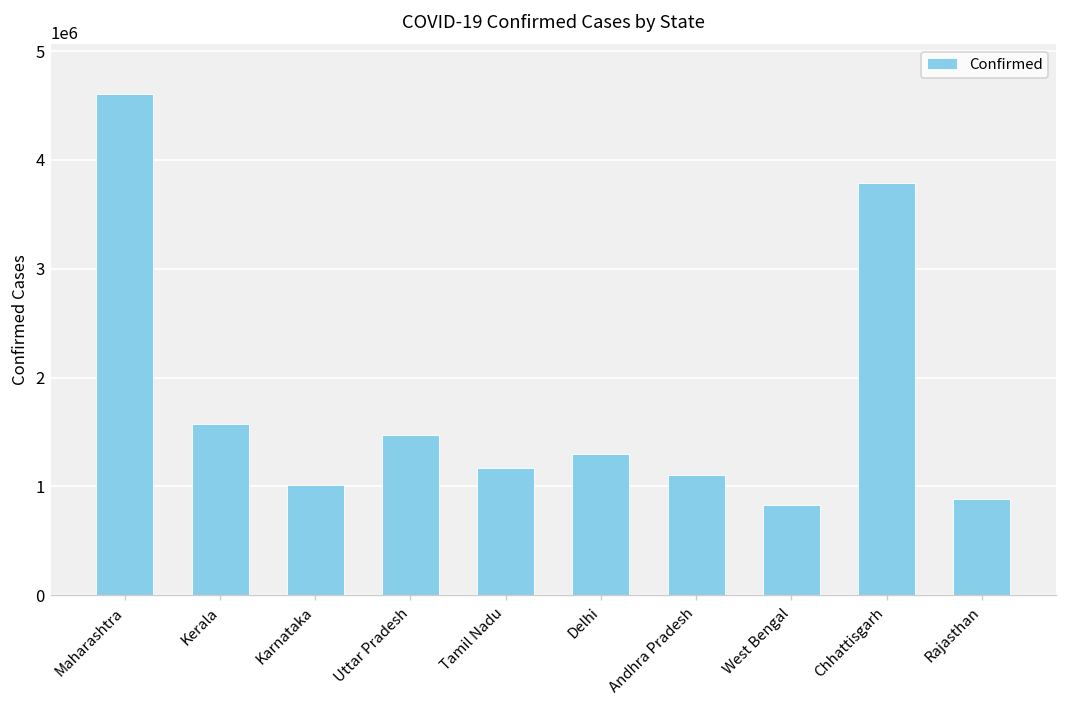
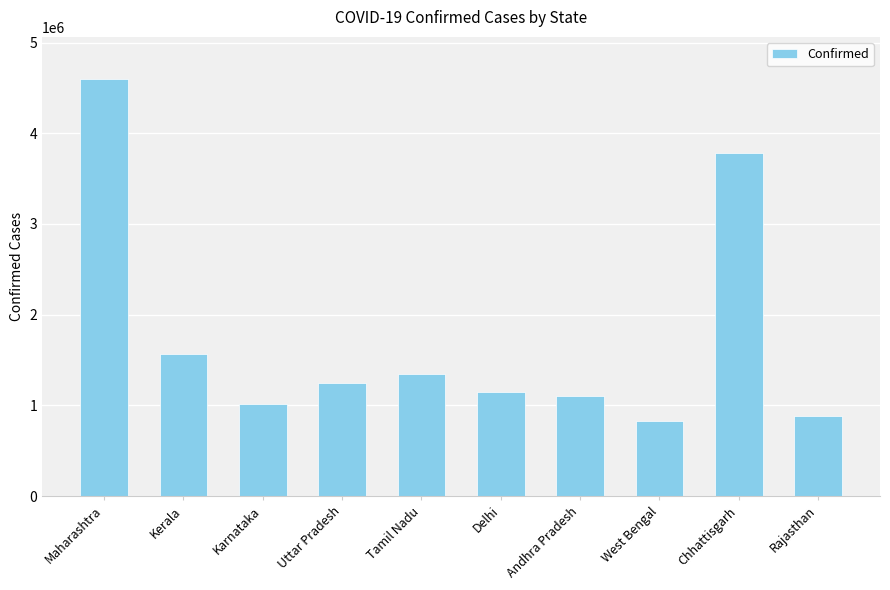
  {
    "Maharashtra": 4600000,
    "Kerala": 1600000,
    "Karnataka": 1000000,
-   "Uttar Pradesh": 1500000,
-   "Tamil Nadu": 1200000,
-   "Delhi": 1300000,
+   "Uttar Pradesh": 1300000,
+   "Tamil Nadu": 1300000,
+   "Delhi": 1100000,
    "Andhra Pradesh": 1100000,
    "West Bengal": 800000,
    "Chhattisgarh": 3800000,
    "Rajasthan": 900000
  }
